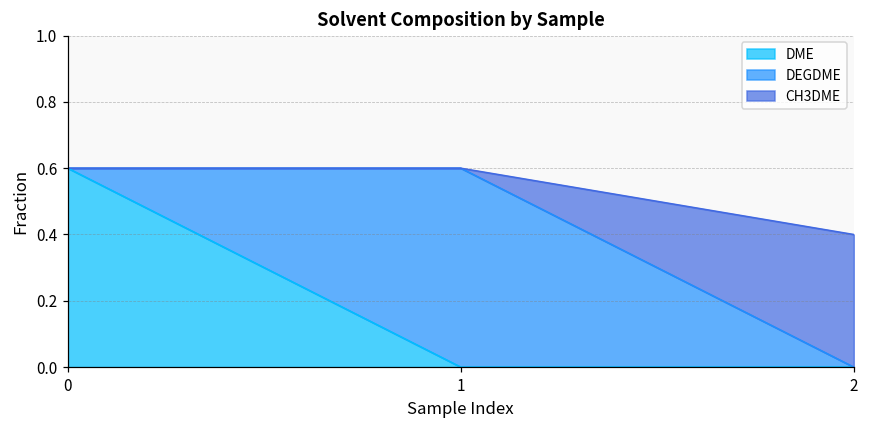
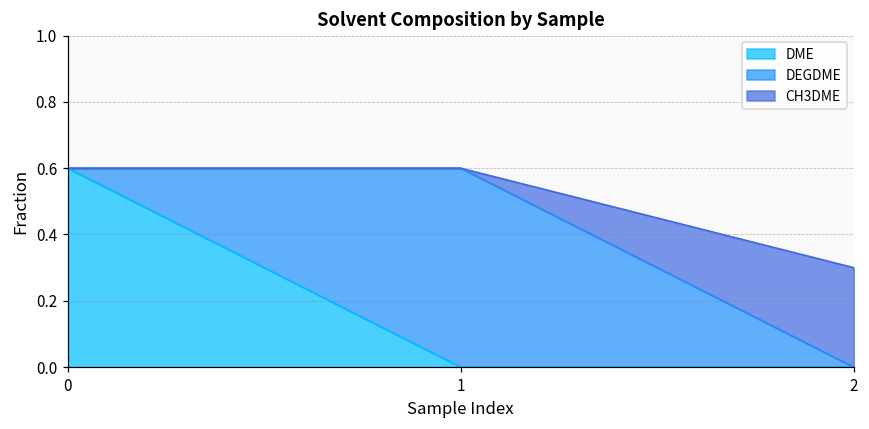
  {
    "CH3DME": {
-     "2": 0.4
+     "2": 0.3
    }
  }
